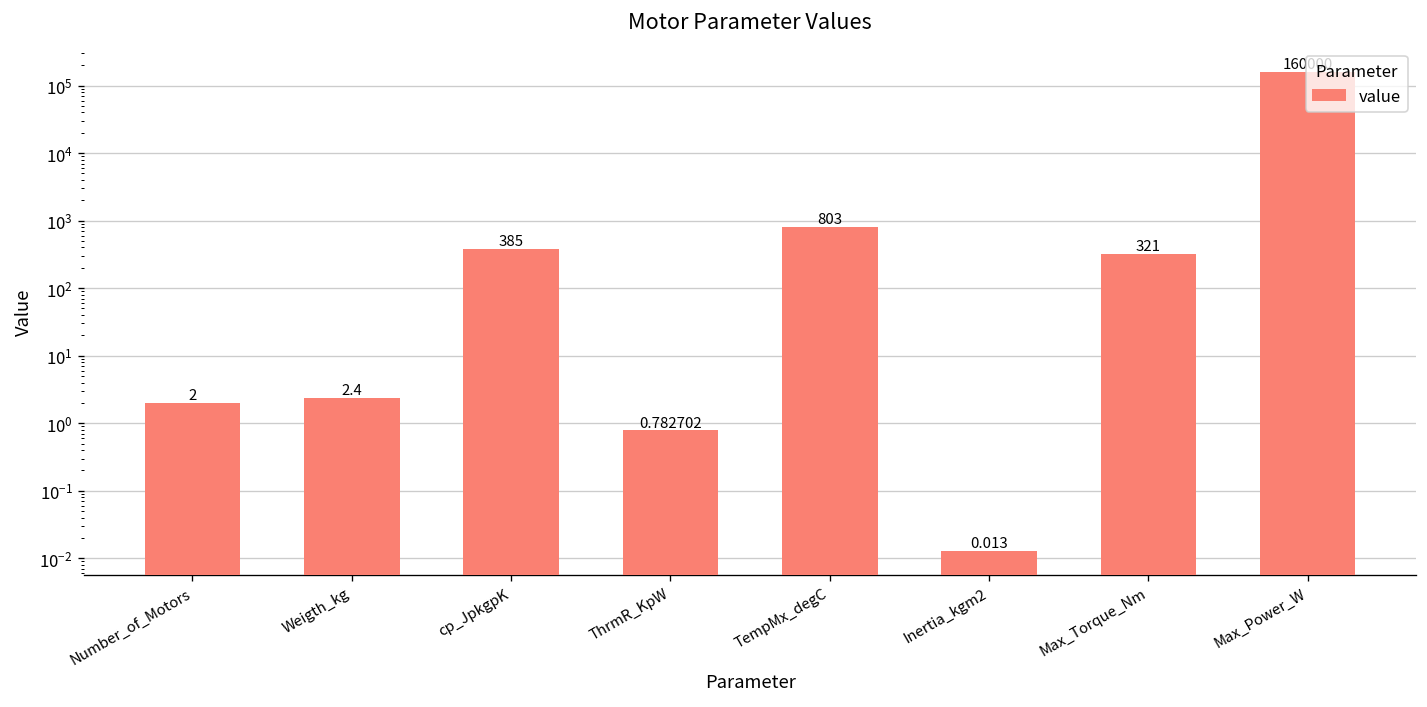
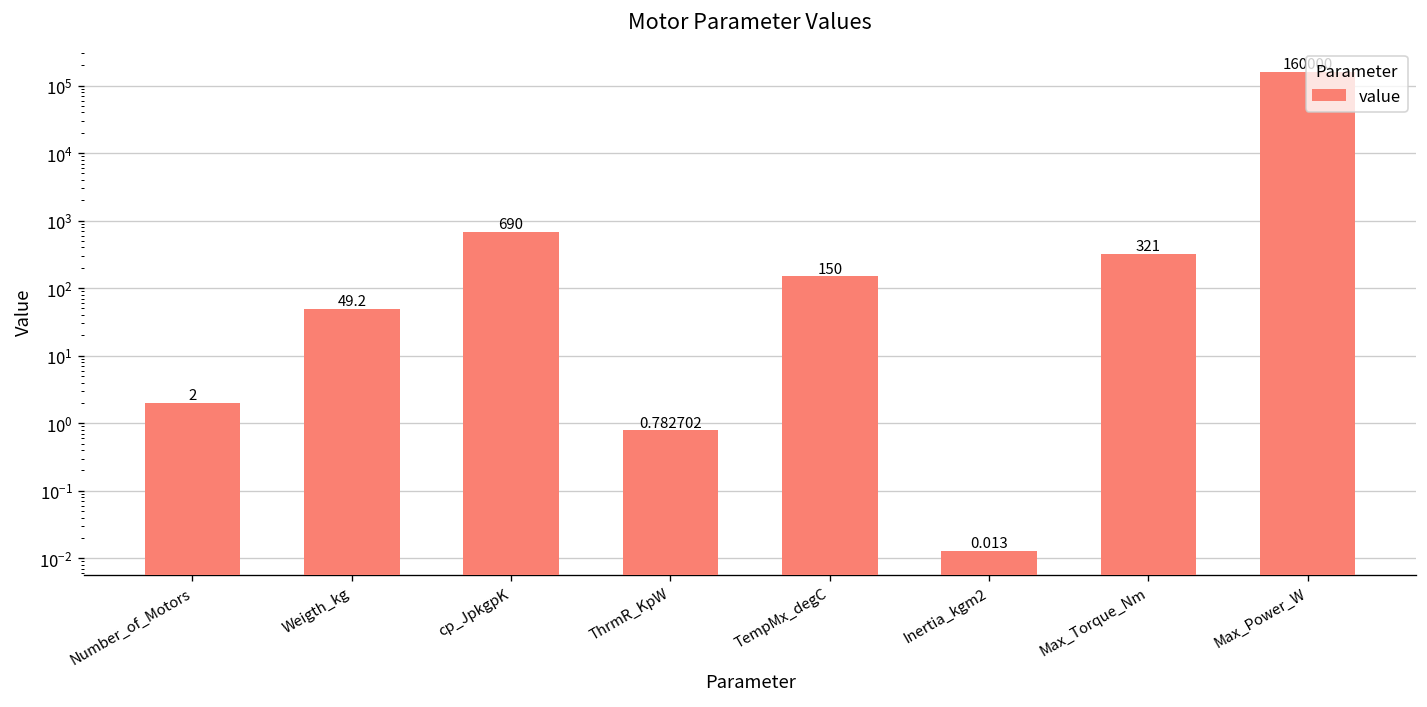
  {
    "Number_of_Motors": 2,
-   "Weigth_kg": 2.4,
-   "cp_JpkgpK": 385,
+   "Weigth_kg": 49.2,
+   "cp_JpkgpK": 690,
    "ThrmR_KpW": 0.782702,
-   "TempMx_degC": 803,
+   "TempMx_degC": 150,
    "Inertia_kgm2": 0.013,
    "Max_Torque_Nm": 321
  }
